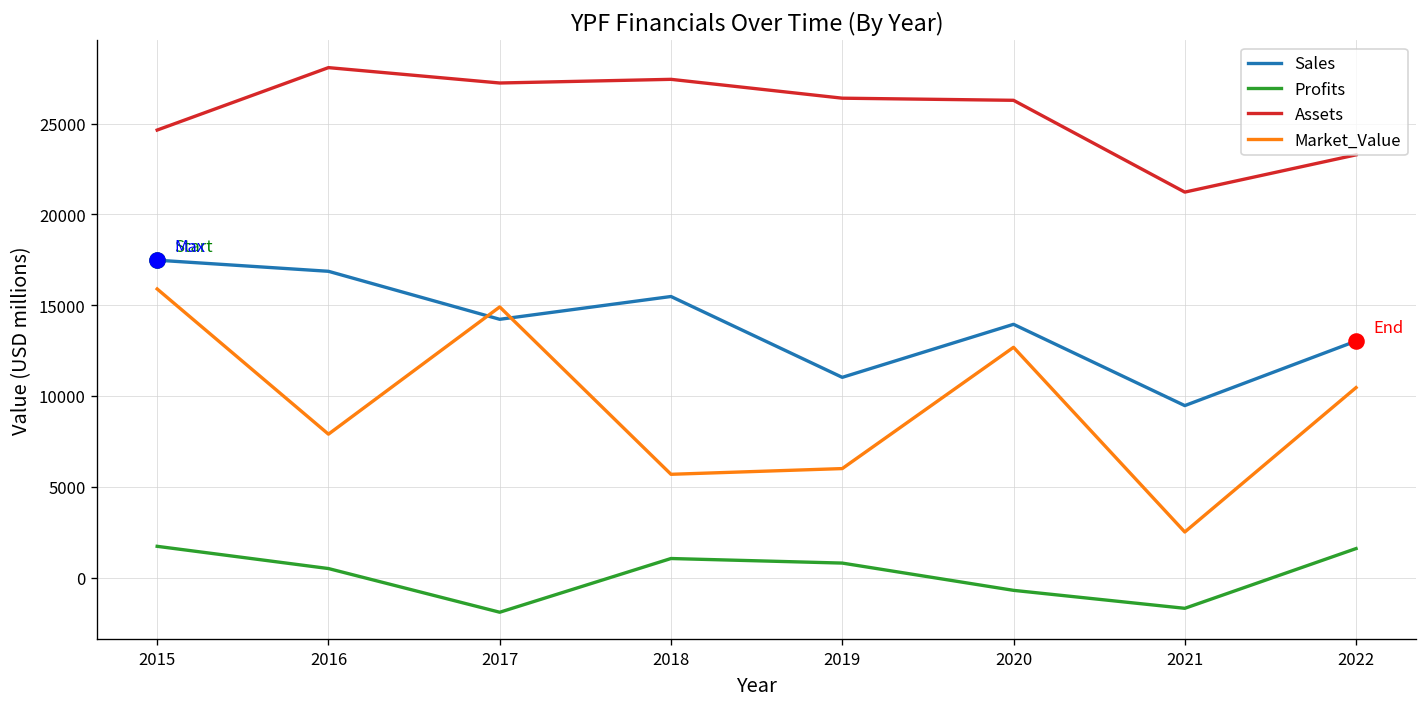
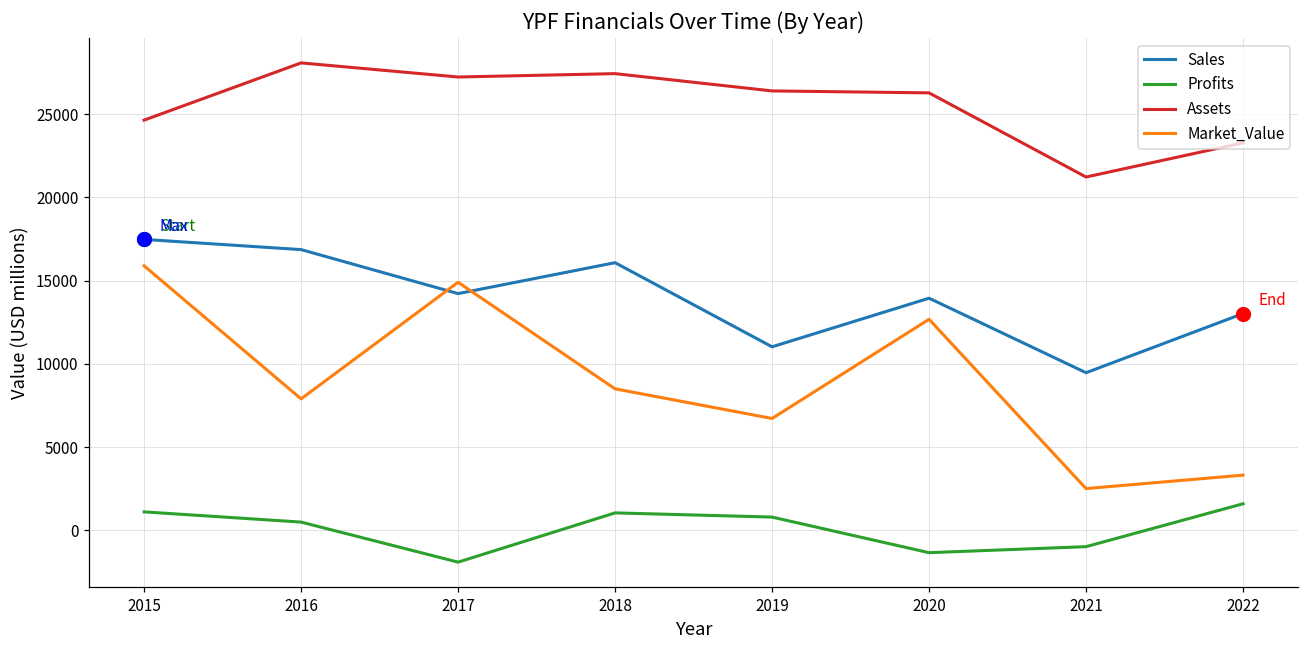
  {
    "Sales": {
      "2016": 16900,
      "2017": 14200,
-     "2018": 15500,
+     "2018": 16100,
      "2019": 11000,
      "2020": 13900,
      "2021": 9500
    },
    "Profits": {
-     "2015": 1700,
+     "2015": 1100,
      "2016": 500,
      "2017": -1900,
      "2018": 1000,
      "2019": 800,
-     "2020": -700,
-     "2021": -1700,
+     "2020": -1300,
+     "2021": -1000,
      "2022": 1600
    },
    "Assets": {
      "2015": 24600,
      "2016": 28100,
      "2017": 27200,
      "2018": 27400,
      "2019": 26400,
      "2020": 26300,
      "2021": 21200,
      "2022": 23300
    },
    "Market_Value": {
      "2015": 15900,
      "2016": 7900,
      "2017": 14900,
-     "2018": 5700,
-     "2019": 6000,
+     "2018": 8500,
+     "2019": 6700,
      "2020": 12700,
      "2021": 2500,
-     "2022": 10500
+     "2022": 3300
    }
  }
